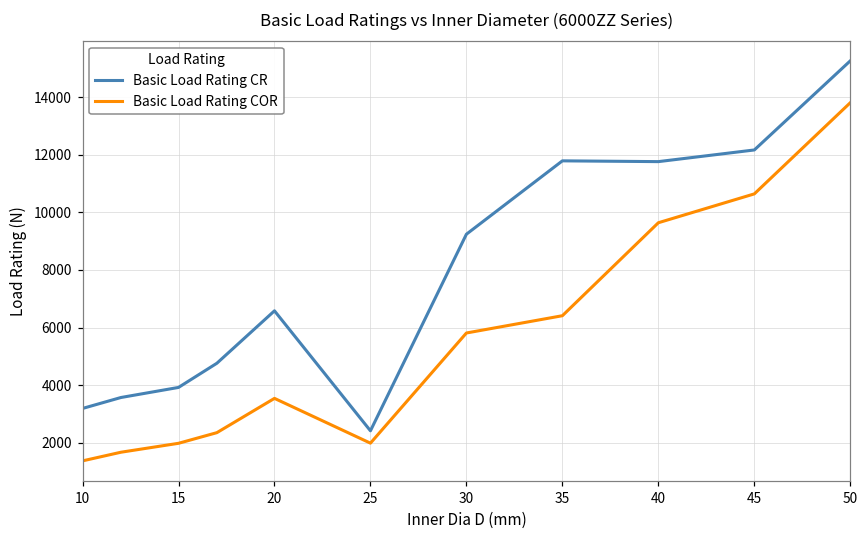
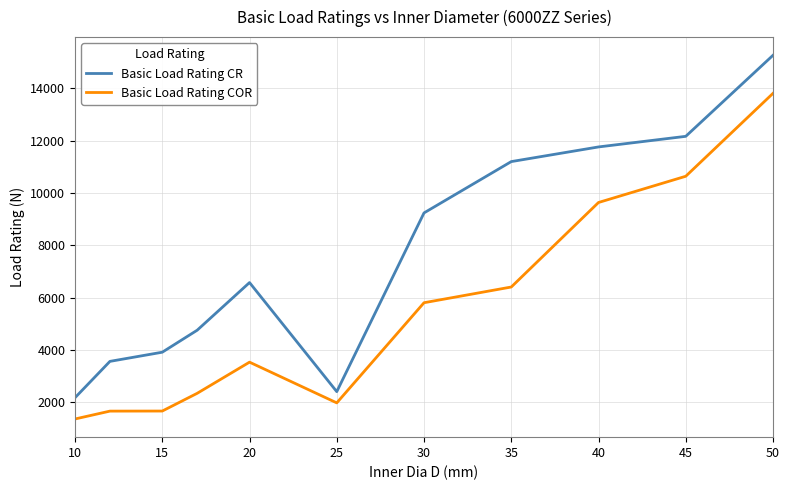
  {
    "Basic Load Rating CR": {
-     "10": 3200,
+     "10": 2200,
      "15": 3900,
      "20": 6600,
      "25": 2400,
      "30": 9200,
-     "35": 11800,
+     "35": 11200,
      "40": 11800,
      "45": 12200,
      "50": 15300
    },
    "Basic Load Rating COR": {
      "10": 1400,
-     "15": 2000,
+     "15": 1700,
      "20": 3500,
      "25": 2000,
      "30": 5800,
      "35": 6400,
      "40": 9600,
      "45": 10600,
      "50": 13800
    }
  }
